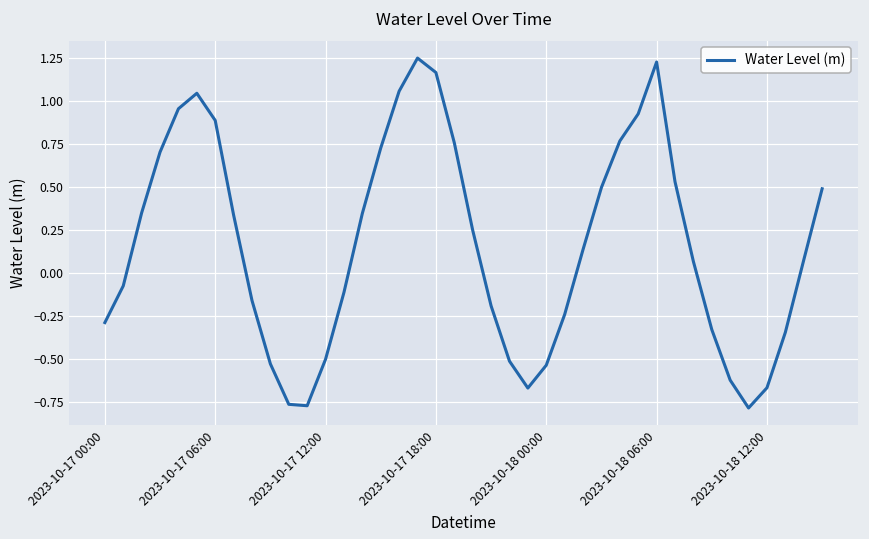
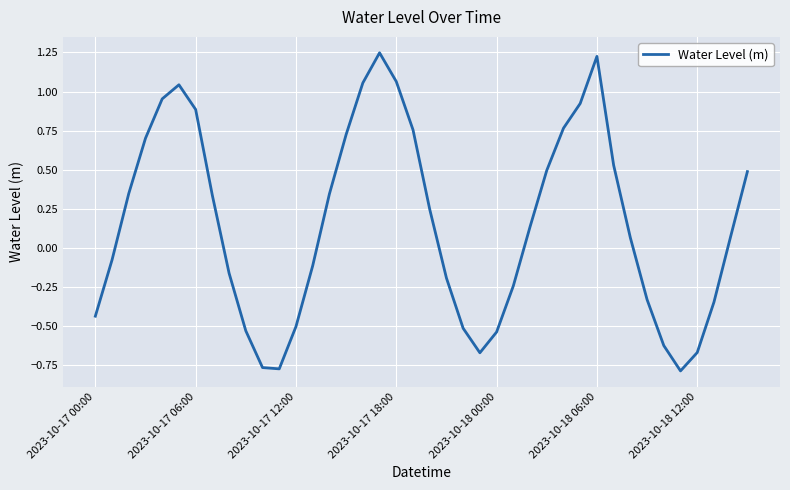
  {
-   "2023-10-17 00:00": -0.29,
+   "2023-10-17 00:00": -0.44,
    "2023-10-17 06:00": 0.89,
    "2023-10-17 12:00": -0.50,
-   "2023-10-17 18:00": 1.16,
+   "2023-10-17 18:00": 1.06,
    "2023-10-18 00:00": -0.54,
    "2023-10-18 06:00": 1.23,
    "2023-10-18 12:00": -0.67
  }
